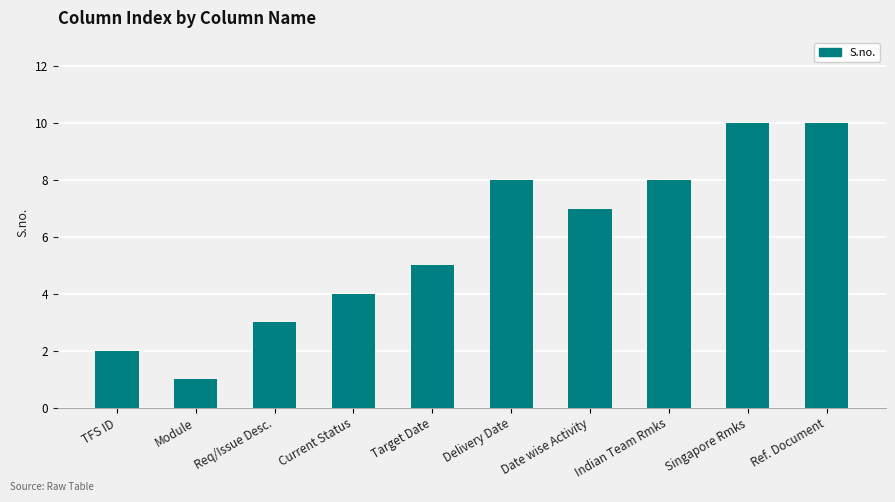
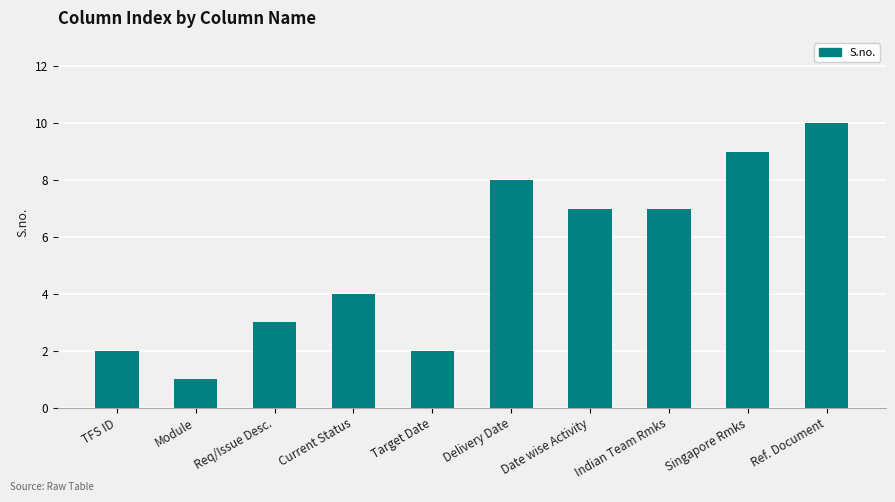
  {
    "TFS ID": 2,
    "Module": 1,
    "Req/Issue Desc.": 3,
    "Current Status": 4,
-   "Target Date": 5,
+   "Target Date": 2,
    "Delivery Date": 8,
    "Date wise Activity": 7,
-   "Indian Team Rmks": 8,
-   "Singapore Rmks": 10,
+   "Indian Team Rmks": 7,
+   "Singapore Rmks": 9,
    "Ref. Document": 10
  }
